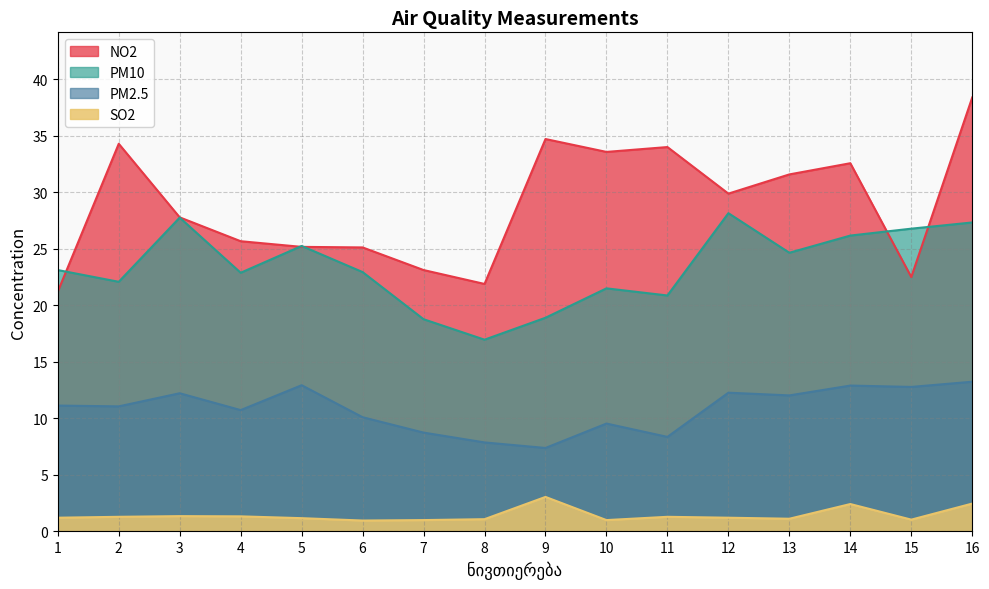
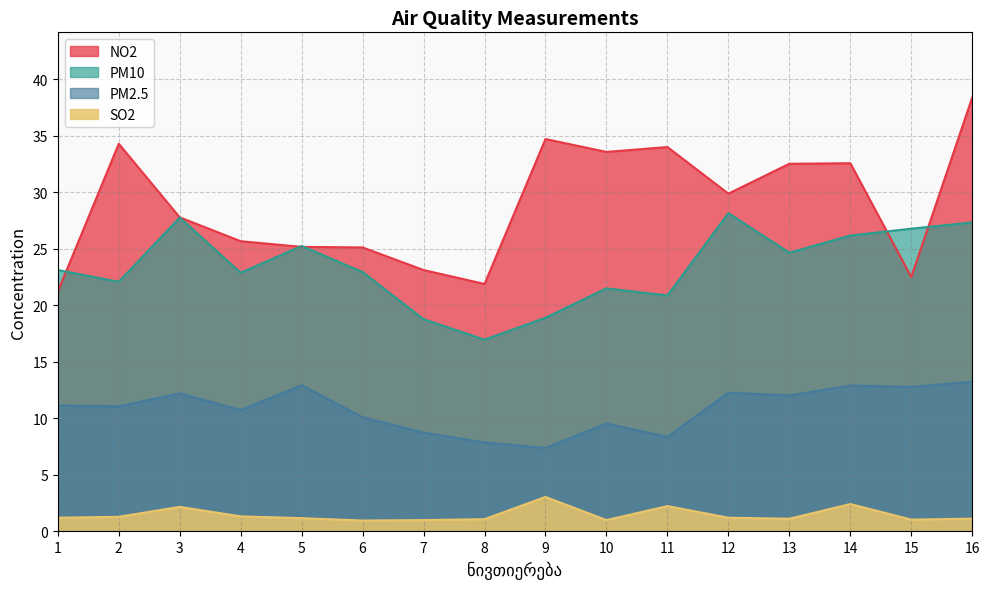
  {
    "NO2": {
      "1": 21.2,
      "2": 34.3,
      "4": 25.7,
      "6": 25.1,
      "7": 23.1,
      "8": 21.9,
      "9": 34.7,
      "10": 33.6,
      "11": 34.0,
      "12": 29.9,
-     "13": 31.6,
+     "13": 32.5,
      "14": 32.6,
      "15": 22.5,
      "16": 38.4
    },
    "SO2": {
      "1": 1.2,
      "2": 1.3,
-     "3": 1.4,
+     "3": 2.2,
      "4": 1.3,
      "5": 1.2,
      "6": 1.0,
      "7": 1.0,
      "8": 1.1,
      "9": 3.1,
      "10": 1.0,
-     "11": 1.3,
+     "11": 2.2,
      "12": 1.2,
      "13": 1.1,
      "14": 2.4,
      "15": 1.0,
-     "16": 2.5
+     "16": 1.1
    }
  }
